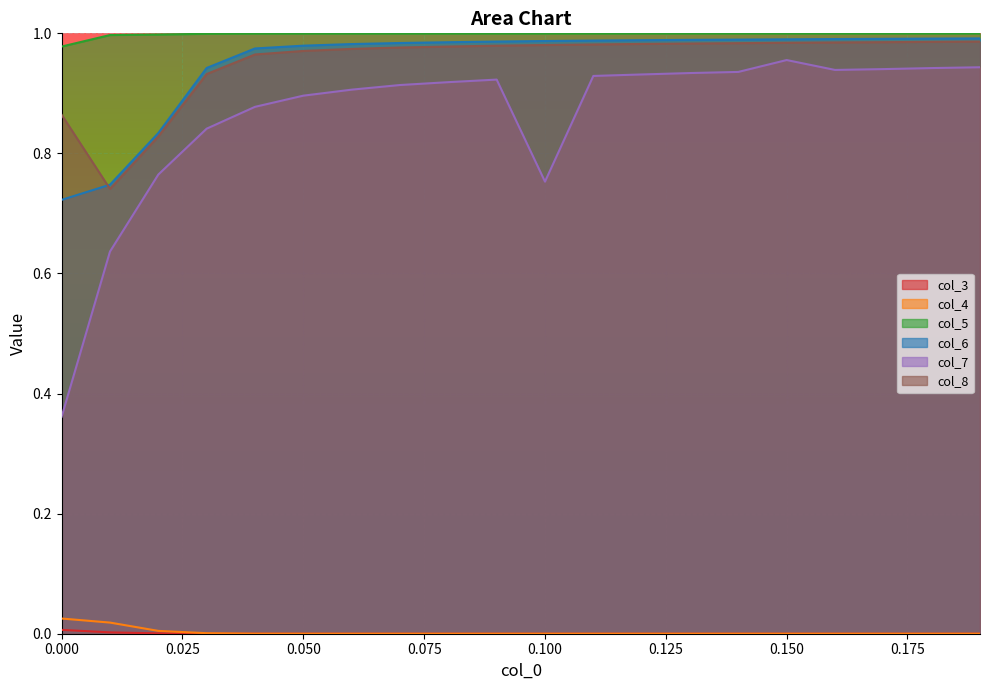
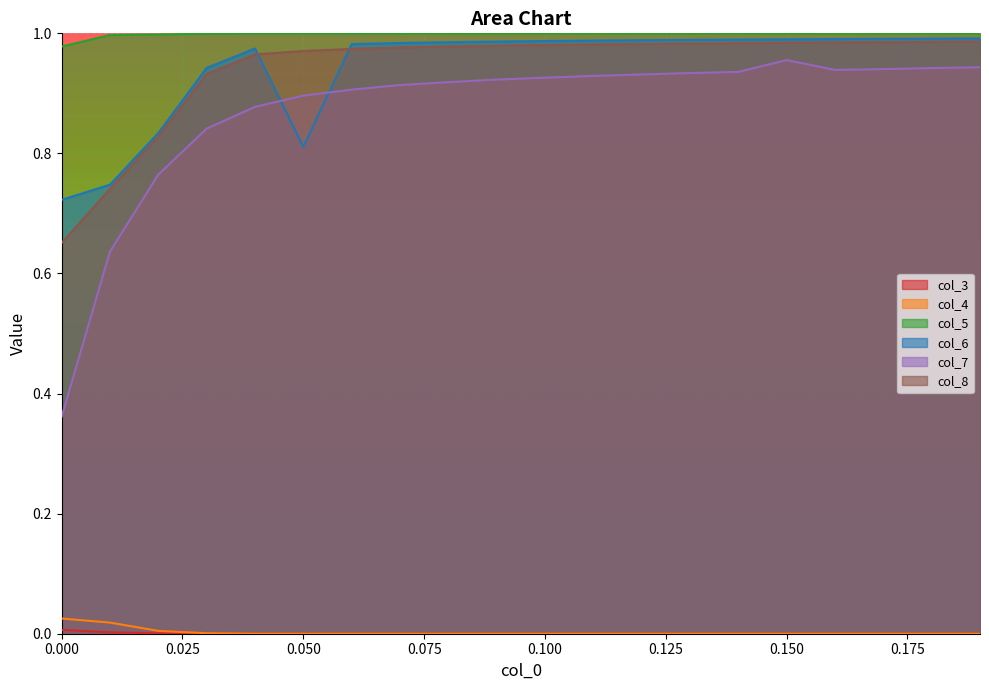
  {
    "col_3": {
      "0.000": 0.01
    },
    "col_4": {
      "0.000": 0.03
    },
    "col_5": {
      "0.000": 0.98,
      "0.050": 1.00,
      "0.100": 1.00,
      "0.150": 1.00
    },
    "col_6": {
      "0.000": 0.72,
-     "0.050": 0.98,
+     "0.050": 0.81,
      "0.100": 0.99,
      "0.150": 0.99
    },
    "col_7": {
      "0.000": 0.36,
      "0.050": 0.90,
-     "0.100": 0.75,
+     "0.100": 0.93,
      "0.150": 0.96
    },
    "col_8": {
-     "0.000": 0.86,
+     "0.000": 0.65,
      "0.050": 0.97,
      "0.100": 0.98,
      "0.150": 0.98
    }
  }
